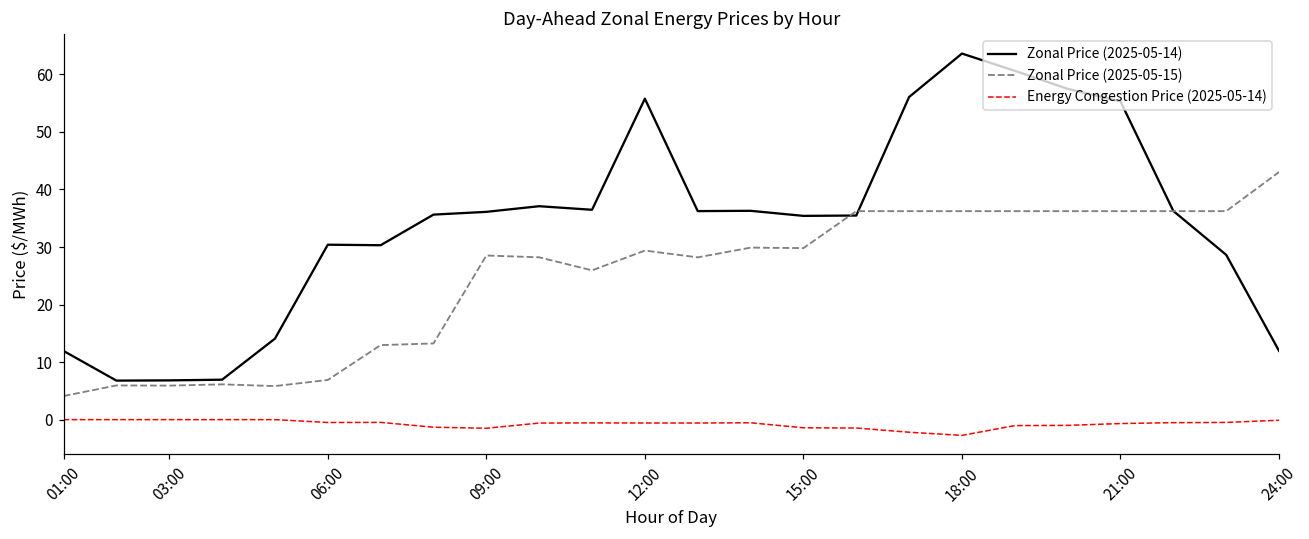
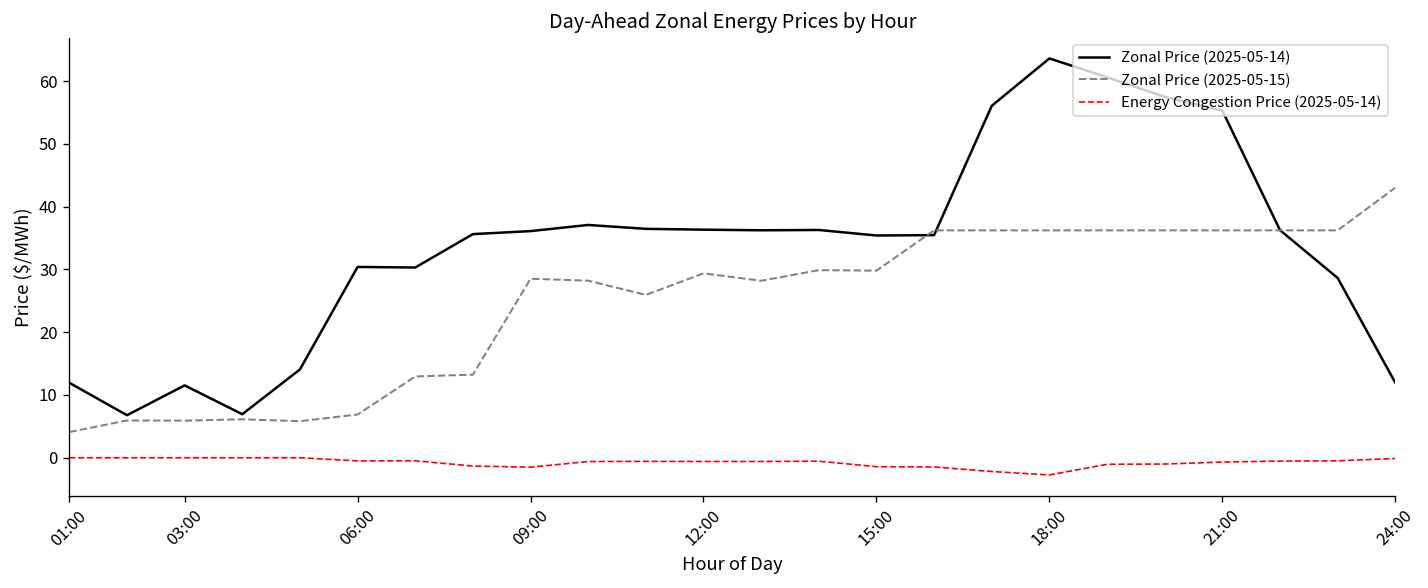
  {
    "Zonal Price (2025-05-14)": {
      "01:00": 12,
-     "03:00": 7,
+     "03:00": 12,
      "06:00": 30,
      "09:00": 36,
-     "12:00": 56,
+     "12:00": 36,
      "15:00": 35,
      "18:00": 64,
      "24:00": 12
    },
    "Zonal Price (2025-05-15)": {
      "01:00": 4,
      "03:00": 6,
      "06:00": 7,
      "09:00": 29,
      "12:00": 29,
      "15:00": 30,
      "18:00": 36,
      "21:00": 36,
      "24:00": 43
    },
    "Energy Congestion Price (2025-05-14)": {
      "01:00": 0,
      "03:00": 0,
      "06:00": -1,
      "09:00": -2,
      "12:00": -1,
      "15:00": -1,
      "18:00": -3,
      "21:00": -1,
      "24:00": 0
    }
  }
